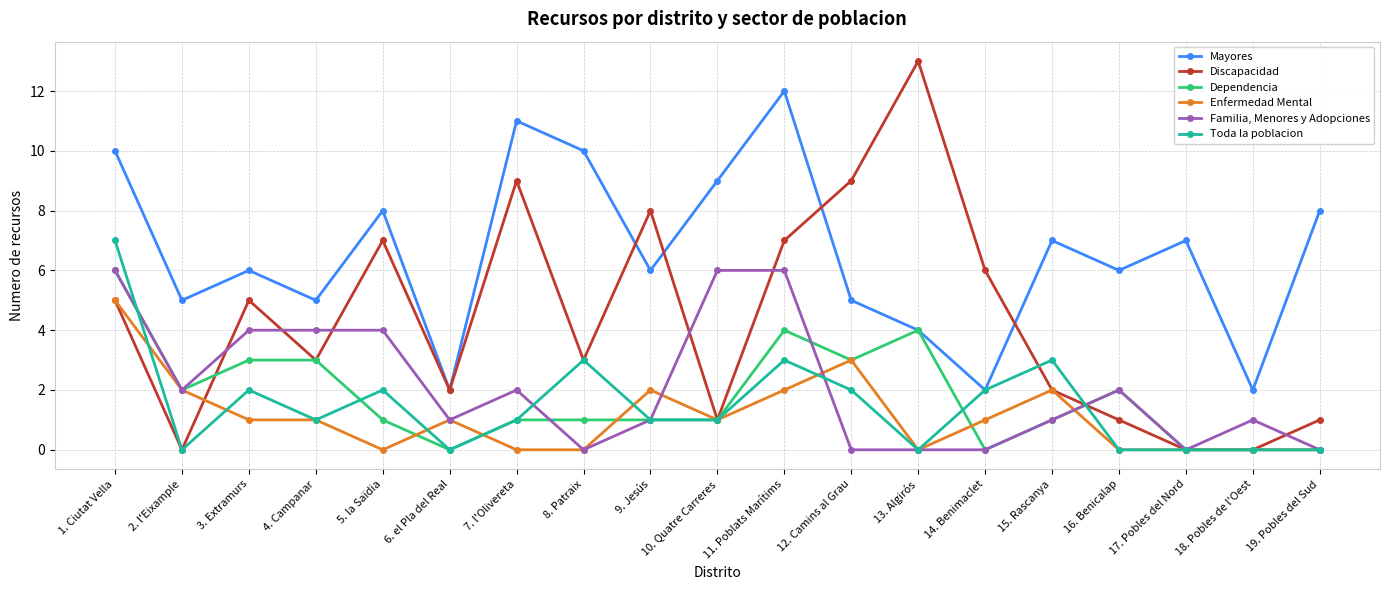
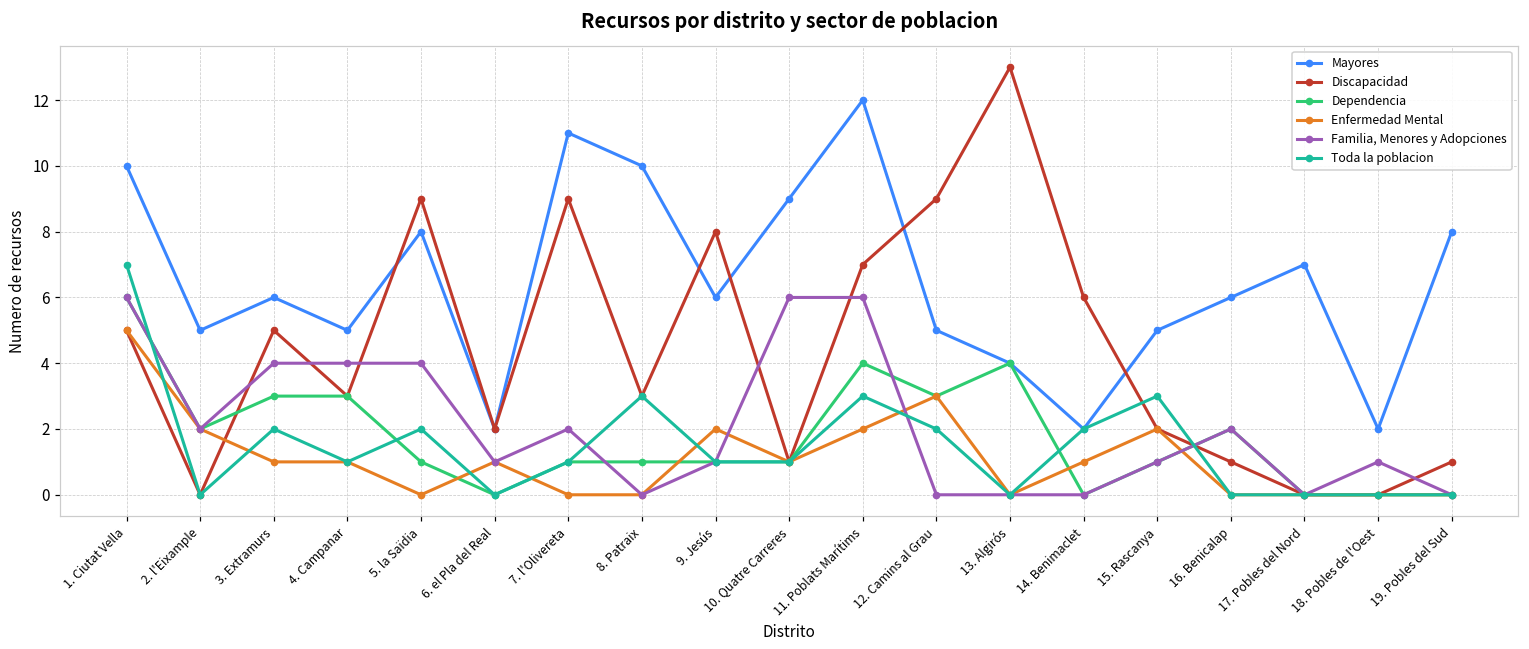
  {
    "Mayores": {
      "1. Ciutat Vella": 10,
      "2. l'Eixample": 5,
      "3. Extramurs": 6,
      "4. Campanar": 5,
      "5. la Saïdia": 8,
      "7. l'Olivereta": 11,
      "8. Patraix": 10,
      "9. Jesús": 6,
      "10. Quatre Carreres": 9,
      "11. Poblats Marítims": 12,
      "12. Camins al Grau": 5,
-     "15. Rascanya": 7,
+     "15. Rascanya": 5,
      "16. Benicalap": 6,
      "17. Pobles del Nord": 7,
      "18. Pobles de l'Oest": 2,
      "19. Pobles del Sud": 8
    },
    "Discapacidad": {
      "3. Extramurs": 5,
-     "5. la Saïdia": 7,
+     "5. la Saïdia": 9,
      "7. l'Olivereta": 9,
      "9. Jesús": 8,
      "11. Poblats Marítims": 7,
      "12. Camins al Grau": 9,
      "13. Algirós": 13,
      "14. Benimaclet": 6,
      "16. Benicalap": 1,
      "19. Pobles del Sud": 1
    },
    "Enfermedad Mental": {
      "3. Extramurs": 1,
      "5. la Saïdia": 0,
      "7. l'Olivereta": 0,
      "9. Jesús": 2,
      "11. Poblats Marítims": 2,
      "14. Benimaclet": 1
    },
    "Familia, Menores y Adopciones": {
      "3. Extramurs": 4,
      "4. Campanar": 4,
      "5. la Saïdia": 4,
      "7. l'Olivereta": 2,
      "10. Quatre Carreres": 6,
      "11. Poblats Marítims": 6,
      "12. Camins al Grau": 0,
      "18. Pobles de l'Oest": 1
    }
  }
